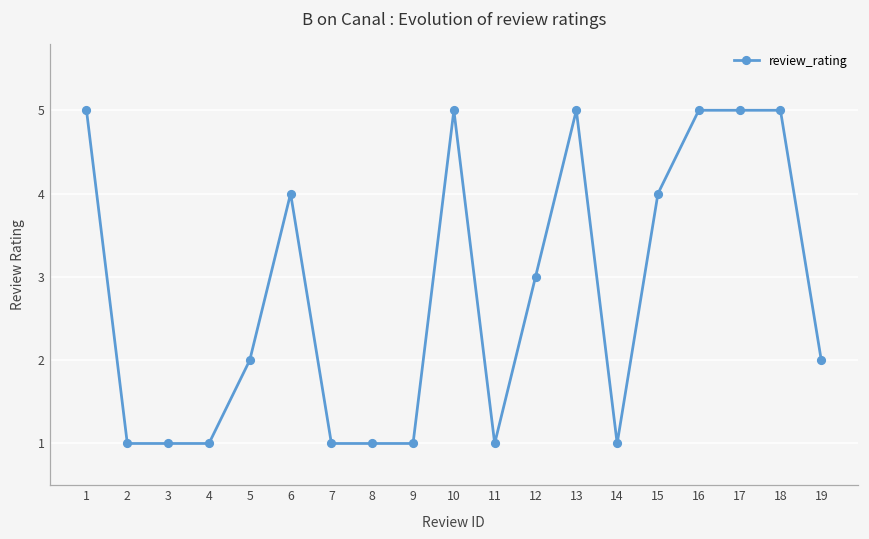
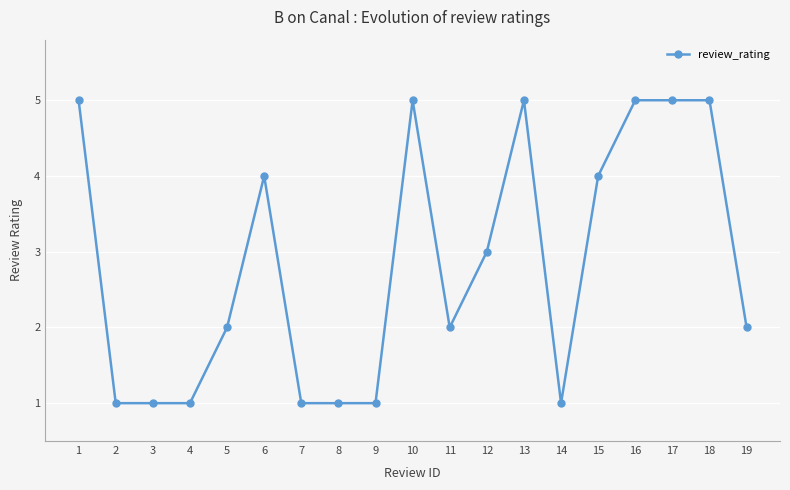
  {
    "1": 5,
    "2": 1,
    "3": 1,
    "4": 1,
    "5": 2,
    "6": 4,
    "7": 1,
    "8": 1,
    "9": 1,
    "10": 5,
-   "11": 1,
+   "11": 2,
    "12": 3,
    "13": 5,
    "14": 1,
    "15": 4,
    "16": 5,
    "17": 5,
    "18": 5,
    "19": 2
  }
